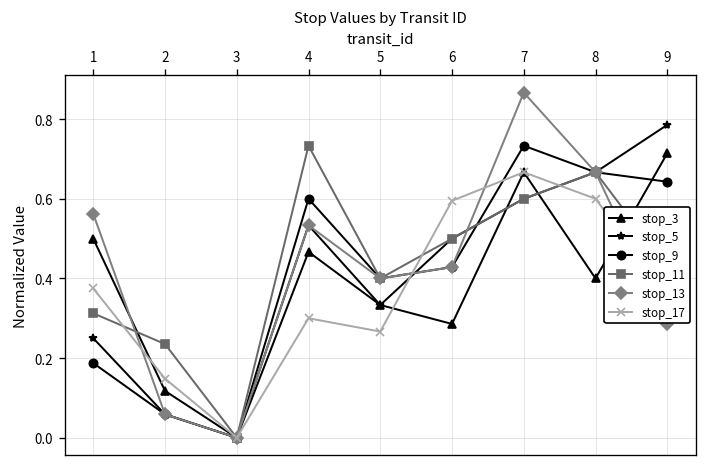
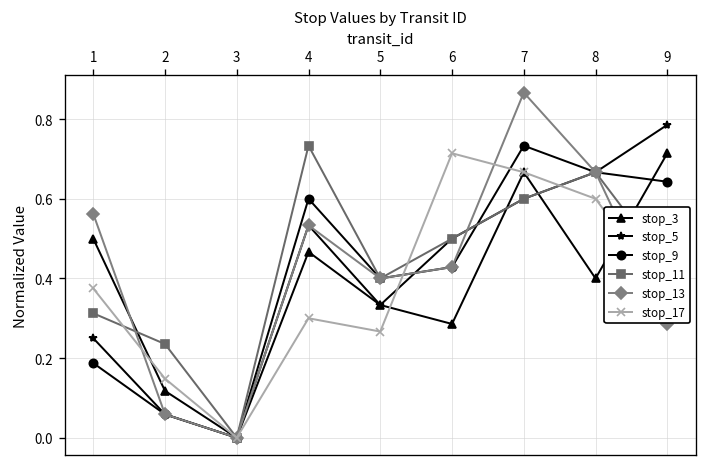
  {
    "stop_17": {
      "1": 0.38,
      "2": 0.15,
      "4": 0.30,
      "5": 0.27,
-     "6": 0.60,
+     "6": 0.71,
      "8": 0.60
    }
  }
